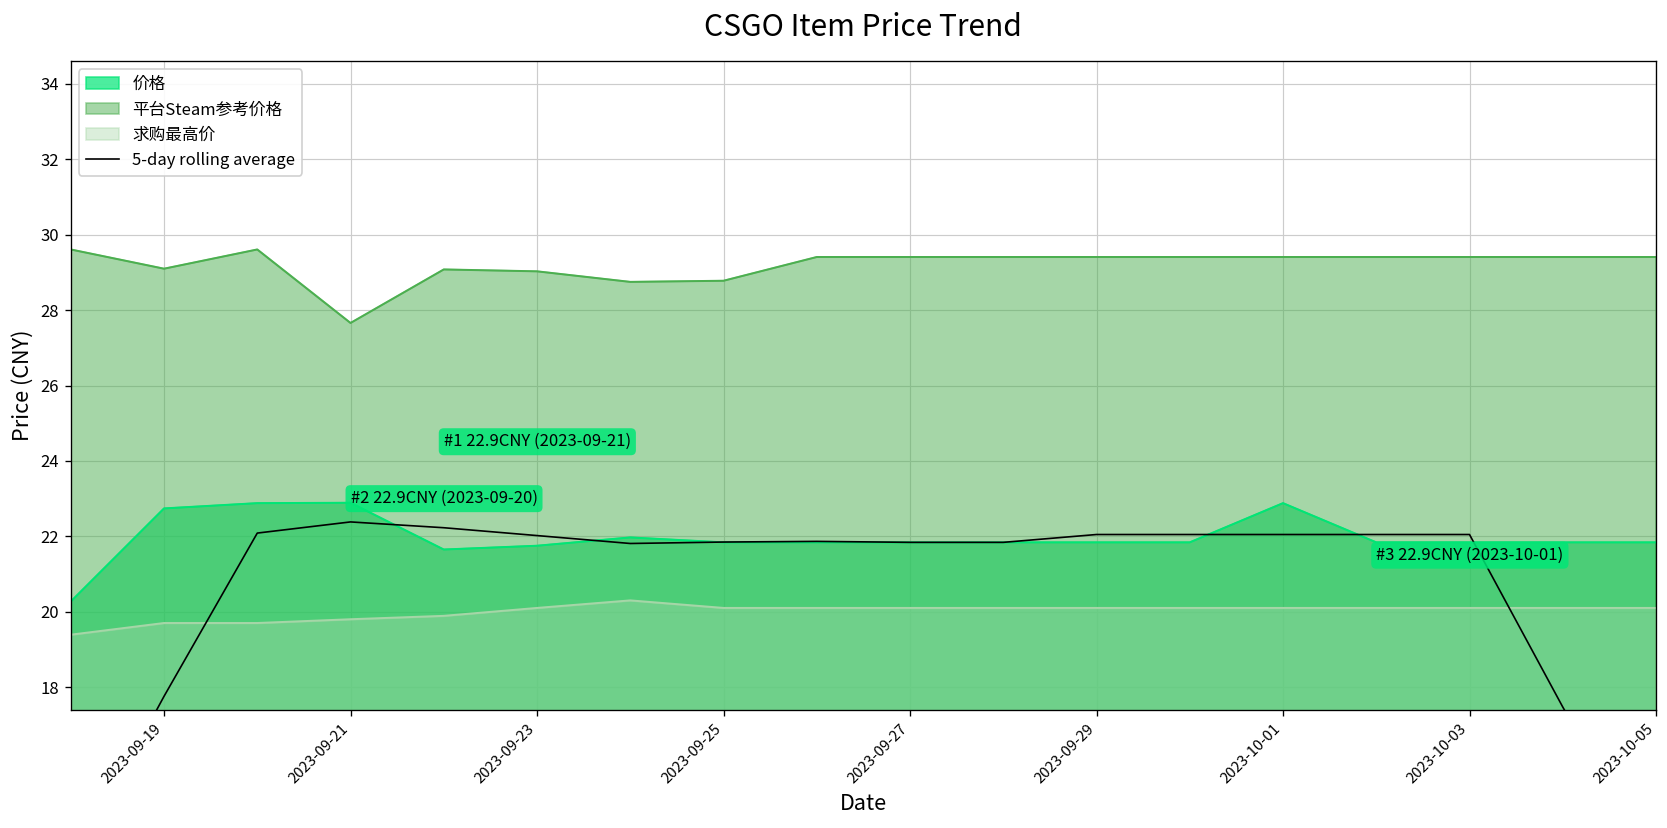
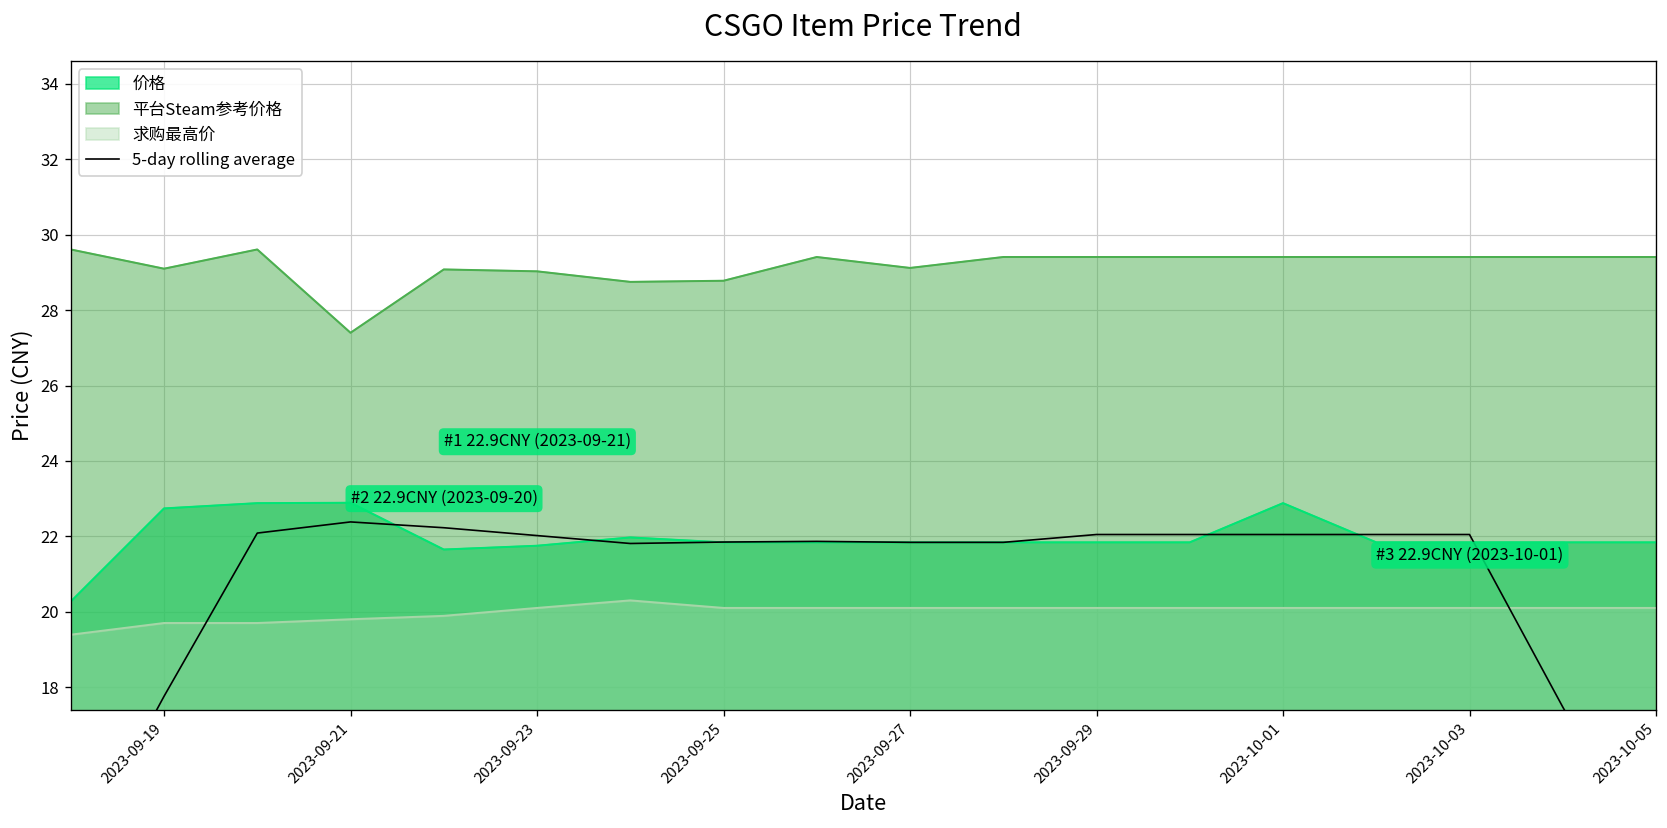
  {
    "价格": {
      "2023-09-19": 22.7,
      "2023-09-23": 21.8,
      "2023-09-29": 21.8,
      "2023-10-01": 22.9,
      "2023-10-05": 21.8
    },
    "平台Steam参考价格": {
      "2023-09-19": 29.1,
-     "2023-09-21": 27.7,
+     "2023-09-21": 27.4,
      "2023-09-23": 29.0,
      "2023-09-25": 28.8,
-     "2023-09-27": 29.4,
+     "2023-09-27": 29.1,
      "2023-09-29": 29.4,
      "2023-10-01": 29.4,
      "2023-10-03": 29.4,
      "2023-10-05": 29.4
    },
    "求购最高价": {
      "2023-09-19": 19.7,
      "2023-09-21": 19.8,
      "2023-09-23": 20.1,
      "2023-09-25": 20.1,
      "2023-09-27": 20.1,
      "2023-09-29": 20.1,
      "2023-10-01": 20.1,
      "2023-10-03": 20.1,
      "2023-10-05": 20.1
    },
    "5-day rolling average": {
      "2023-09-19": 17.8,
      "2023-09-21": 22.4,
      "2023-09-23": 22.0,
      "2023-09-29": 22.0,
      "2023-10-01": 22.0,
      "2023-10-03": 22.0
    }
  }
